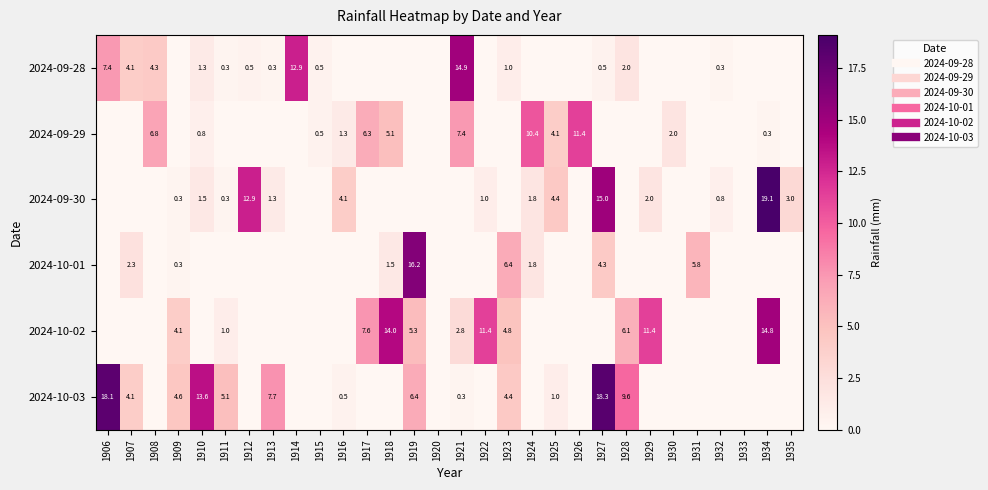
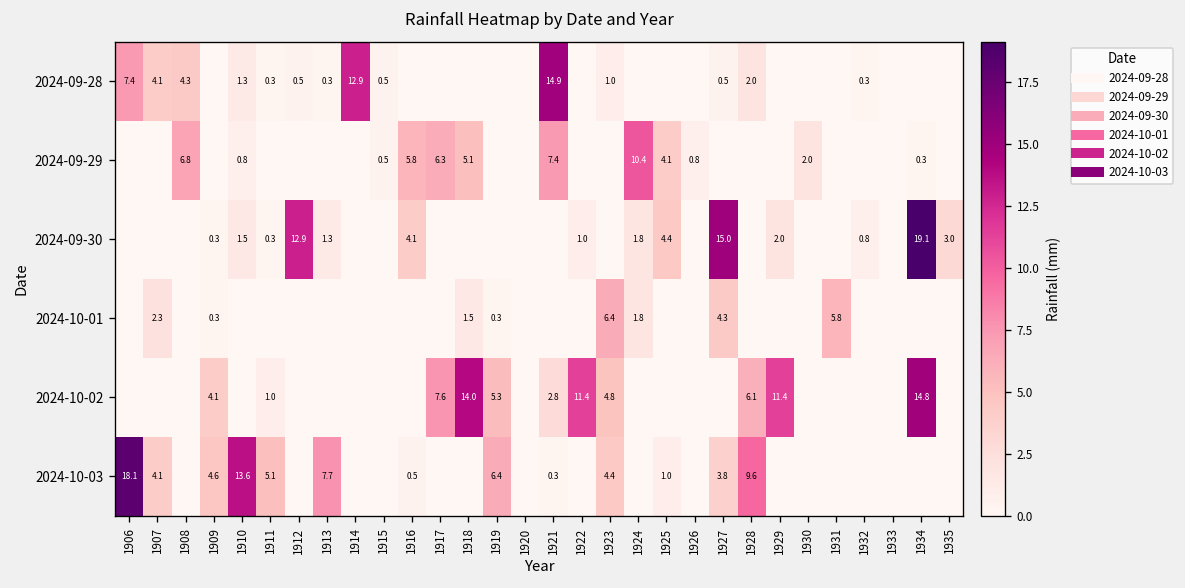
  {
    "2024-09-28": {
      "1906": 7.4,
      "1907": 4.1,
      "1908": 4.3,
      "1910": 1.3,
      "1911": 0.3,
      "1912": 0.5,
      "1913": 0.3,
      "1914": 12.9,
      "1915": 0.5,
      "1921": 14.9,
      "1923": 1.0,
      "1927": 0.5,
      "1928": 2.0,
      "1932": 0.3
    },
    "2024-09-29": {
      "1908": 6.8,
      "1910": 0.8,
      "1915": 0.5,
-     "1916": 1.3,
+     "1916": 5.8,
      "1917": 6.3,
      "1918": 5.1,
      "1921": 7.4,
      "1924": 10.4,
      "1925": 4.1,
-     "1926": 11.4,
+     "1926": 0.8,
      "1930": 2.0,
      "1934": 0.3
    },
    "2024-09-30": {
      "1909": 0.3,
      "1910": 1.5,
      "1911": 0.3,
      "1912": 12.9,
      "1913": 1.3,
      "1916": 4.1,
      "1922": 1.0,
      "1924": 1.8,
      "1925": 4.4,
      "1927": 15.0,
      "1929": 2.0,
      "1932": 0.8,
      "1934": 19.1,
      "1935": 3.0
    },
    "2024-10-01": {
      "1907": 2.3,
      "1909": 0.3,
      "1918": 1.5,
-     "1919": 16.2,
+     "1919": 0.3,
      "1923": 6.4,
      "1924": 1.8,
      "1927": 4.3,
      "1931": 5.8
    },
    "2024-10-02": {
      "1909": 4.1,
      "1911": 1.0,
      "1917": 7.6,
      "1918": 14.0,
      "1919": 5.3,
      "1921": 2.8,
      "1922": 11.4,
      "1923": 4.8,
      "1928": 6.1,
      "1929": 11.4,
      "1934": 14.8
    },
    "2024-10-03": {
      "1906": 18.1,
      "1907": 4.1,
      "1909": 4.6,
      "1910": 13.6,
      "1911": 5.1,
      "1913": 7.7,
      "1916": 0.5,
      "1919": 6.4,
      "1921": 0.3,
      "1923": 4.4,
      "1925": 1.0,
-     "1927": 18.3,
+     "1927": 3.8,
      "1928": 9.6
    }
  }
